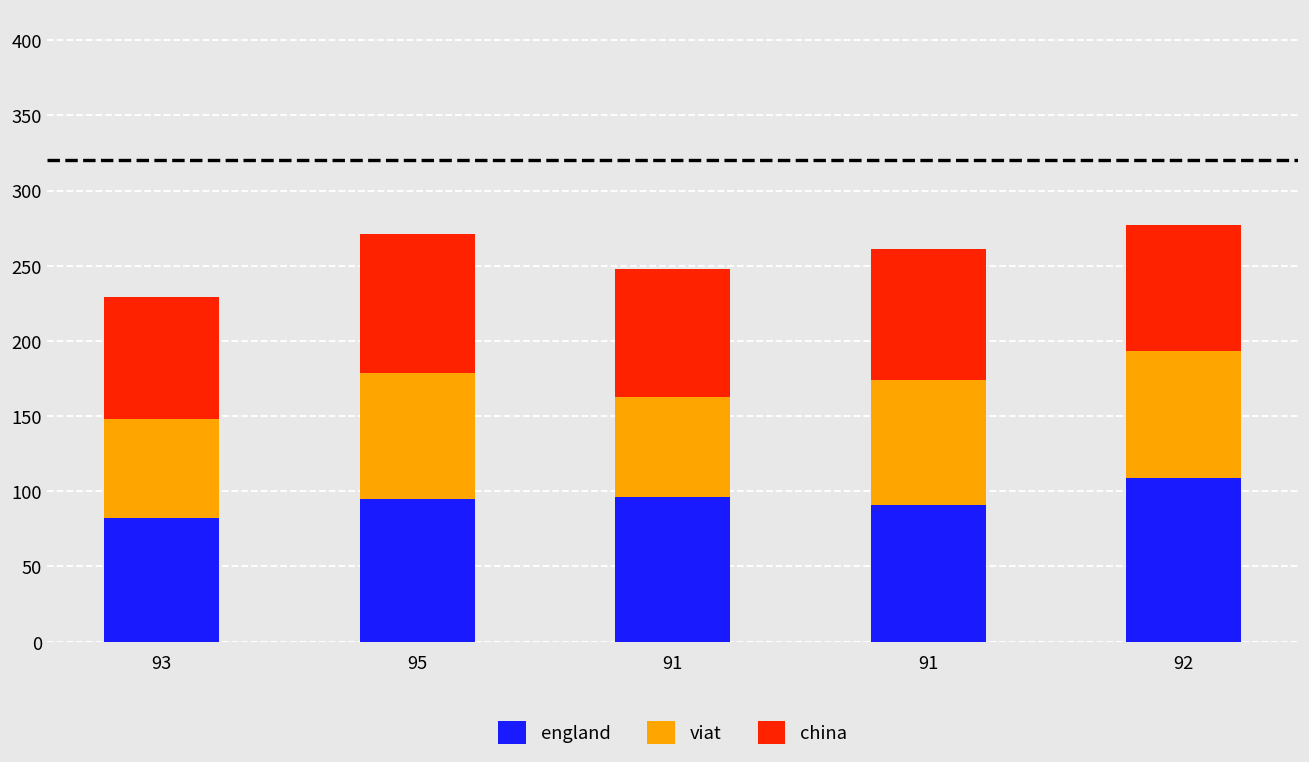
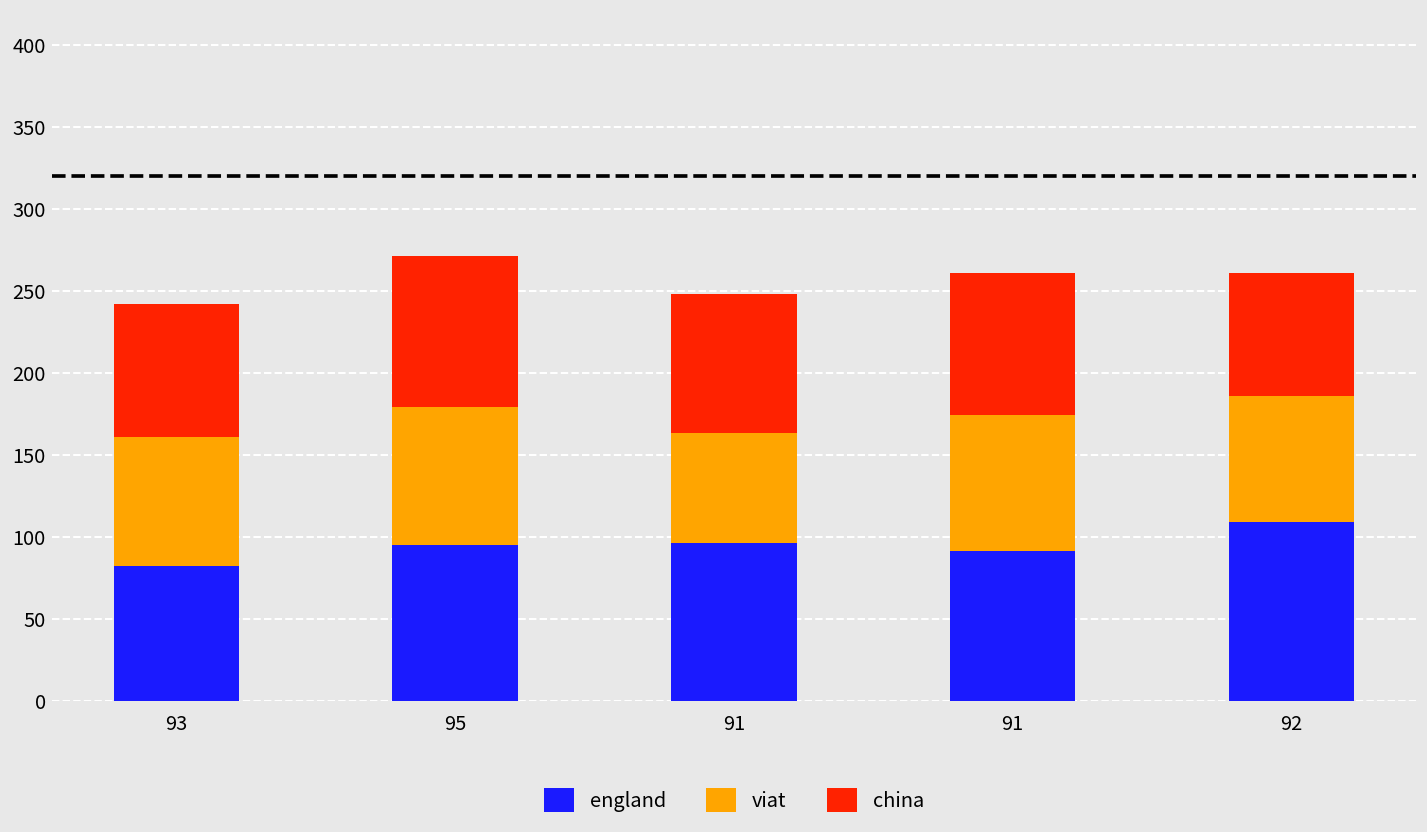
  {
    "england": {
      "93": 82,
      "95": 95,
      "92": 109
    },
    "viat": {
-     "93": 66,
+     "93": 79,
      "95": 84,
-     "92": 84
+     "92": 77
    },
    "china": {
      "93": 81,
      "95": 92,
-     "92": 84
+     "92": 75
    }
  }
